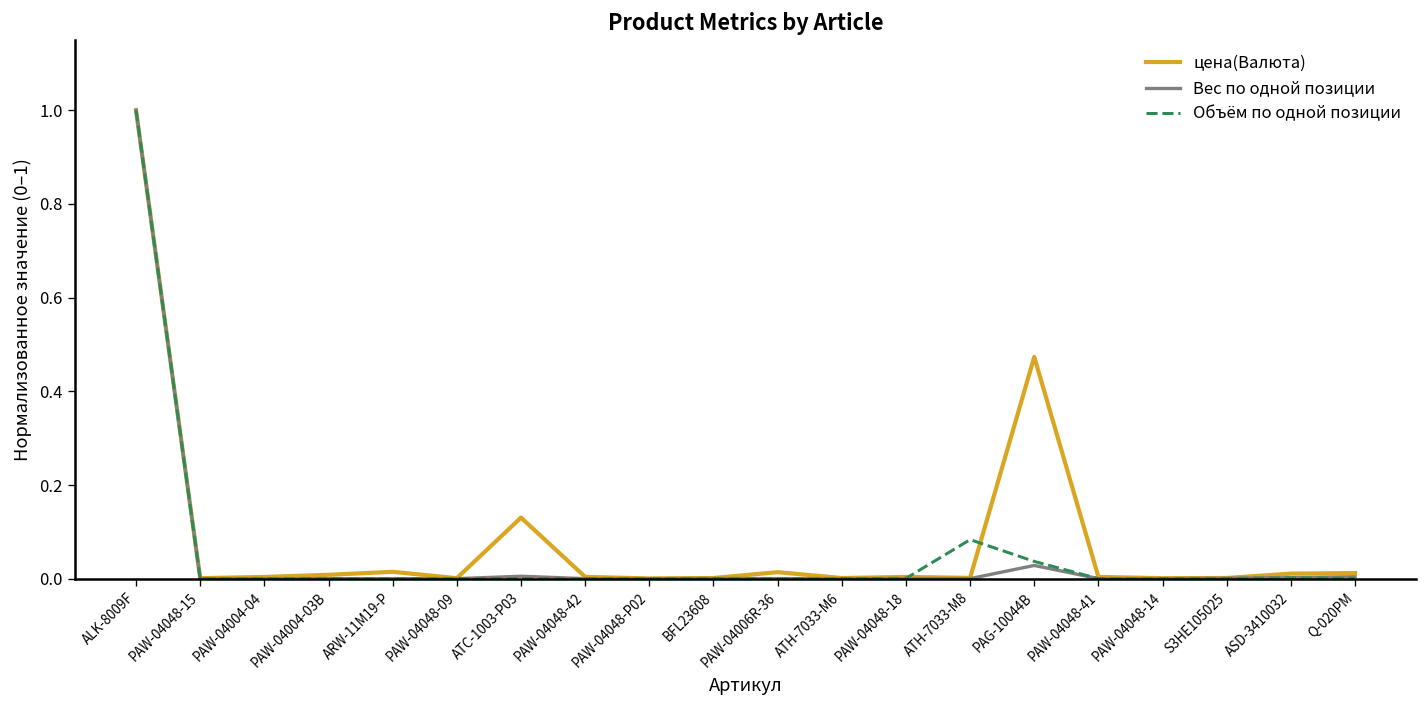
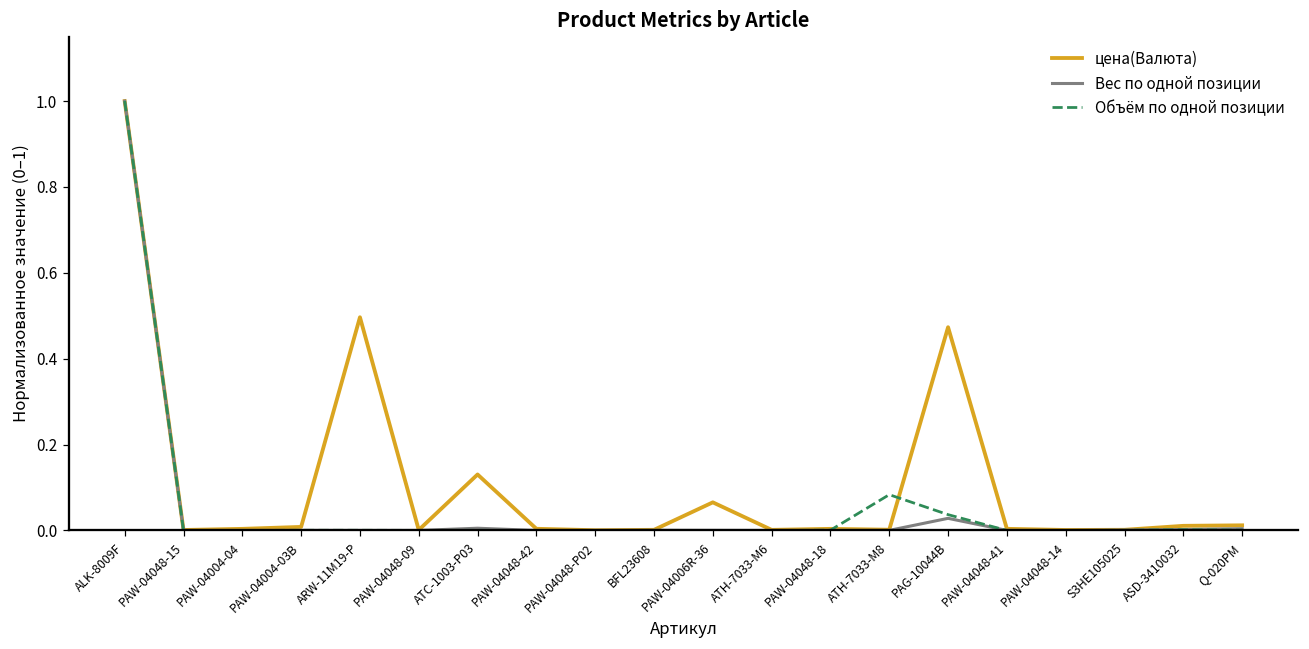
  {
    "цена(Валюта)": {
      "PAW-04004-03B": 0.01,
-     "ARW-11M19-P": 0.01,
+     "ARW-11M19-P": 0.50,
      "ATC-1003-P03": 0.13,
-     "PAW-04006R-36": 0.01,
+     "PAW-04006R-36": 0.07,
      "PAG-10044B": 0.47,
      "ASD-3410032": 0.01,
      "Q-020PM": 0.01
    },
    "Вес по одной позиции": {
      "PAG-10044B": 0.03
    },
    "Объём по одной позиции": {
      "ATH-7033-M8": 0.08,
      "PAG-10044B": 0.04
    }
  }
